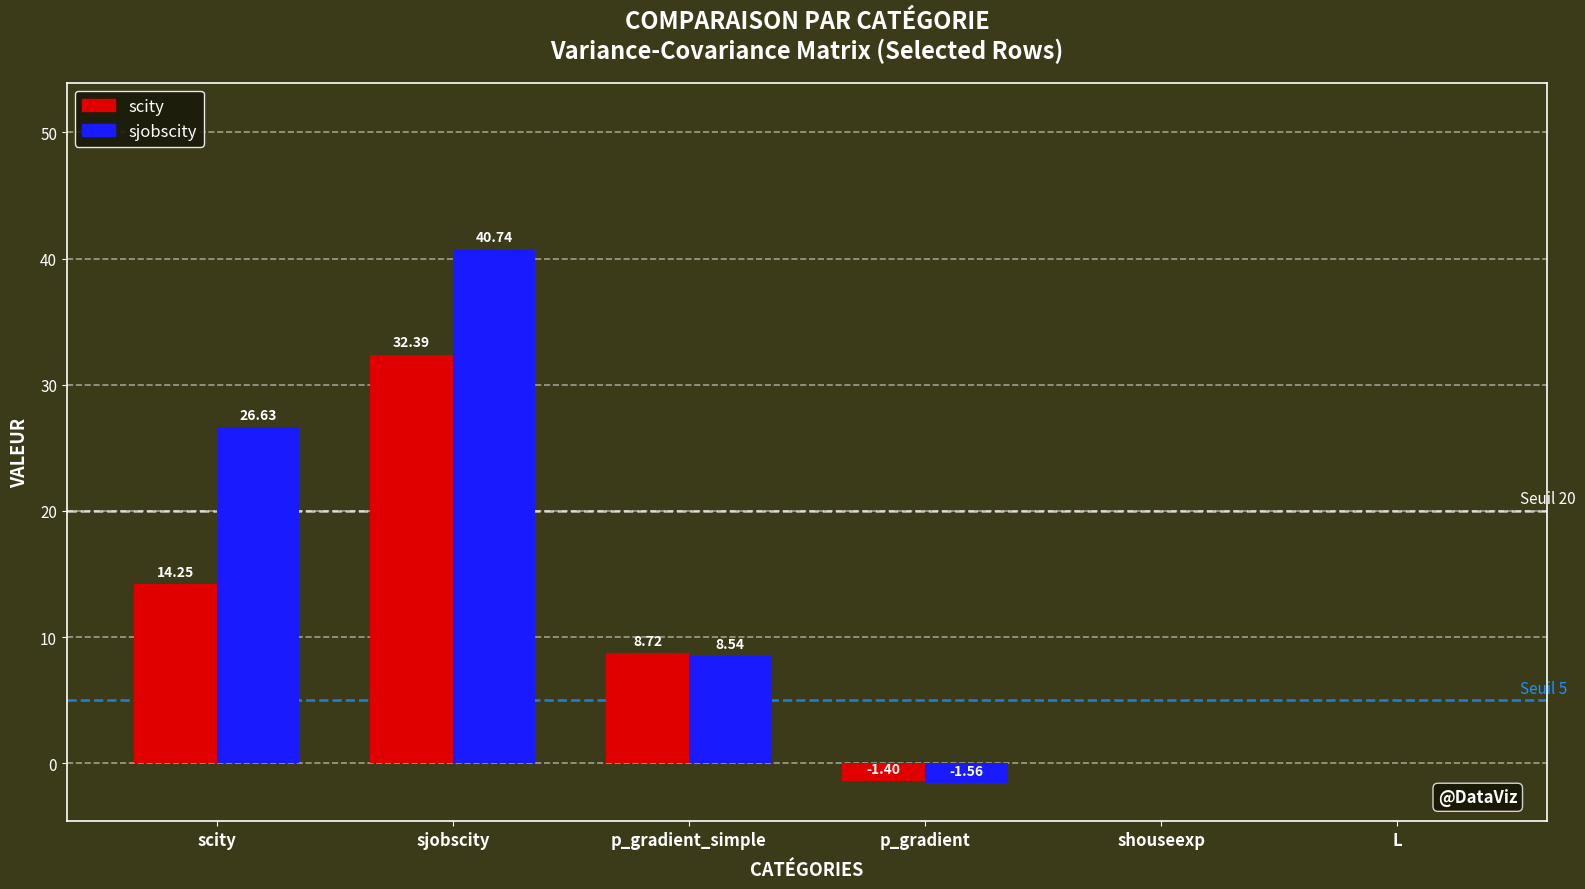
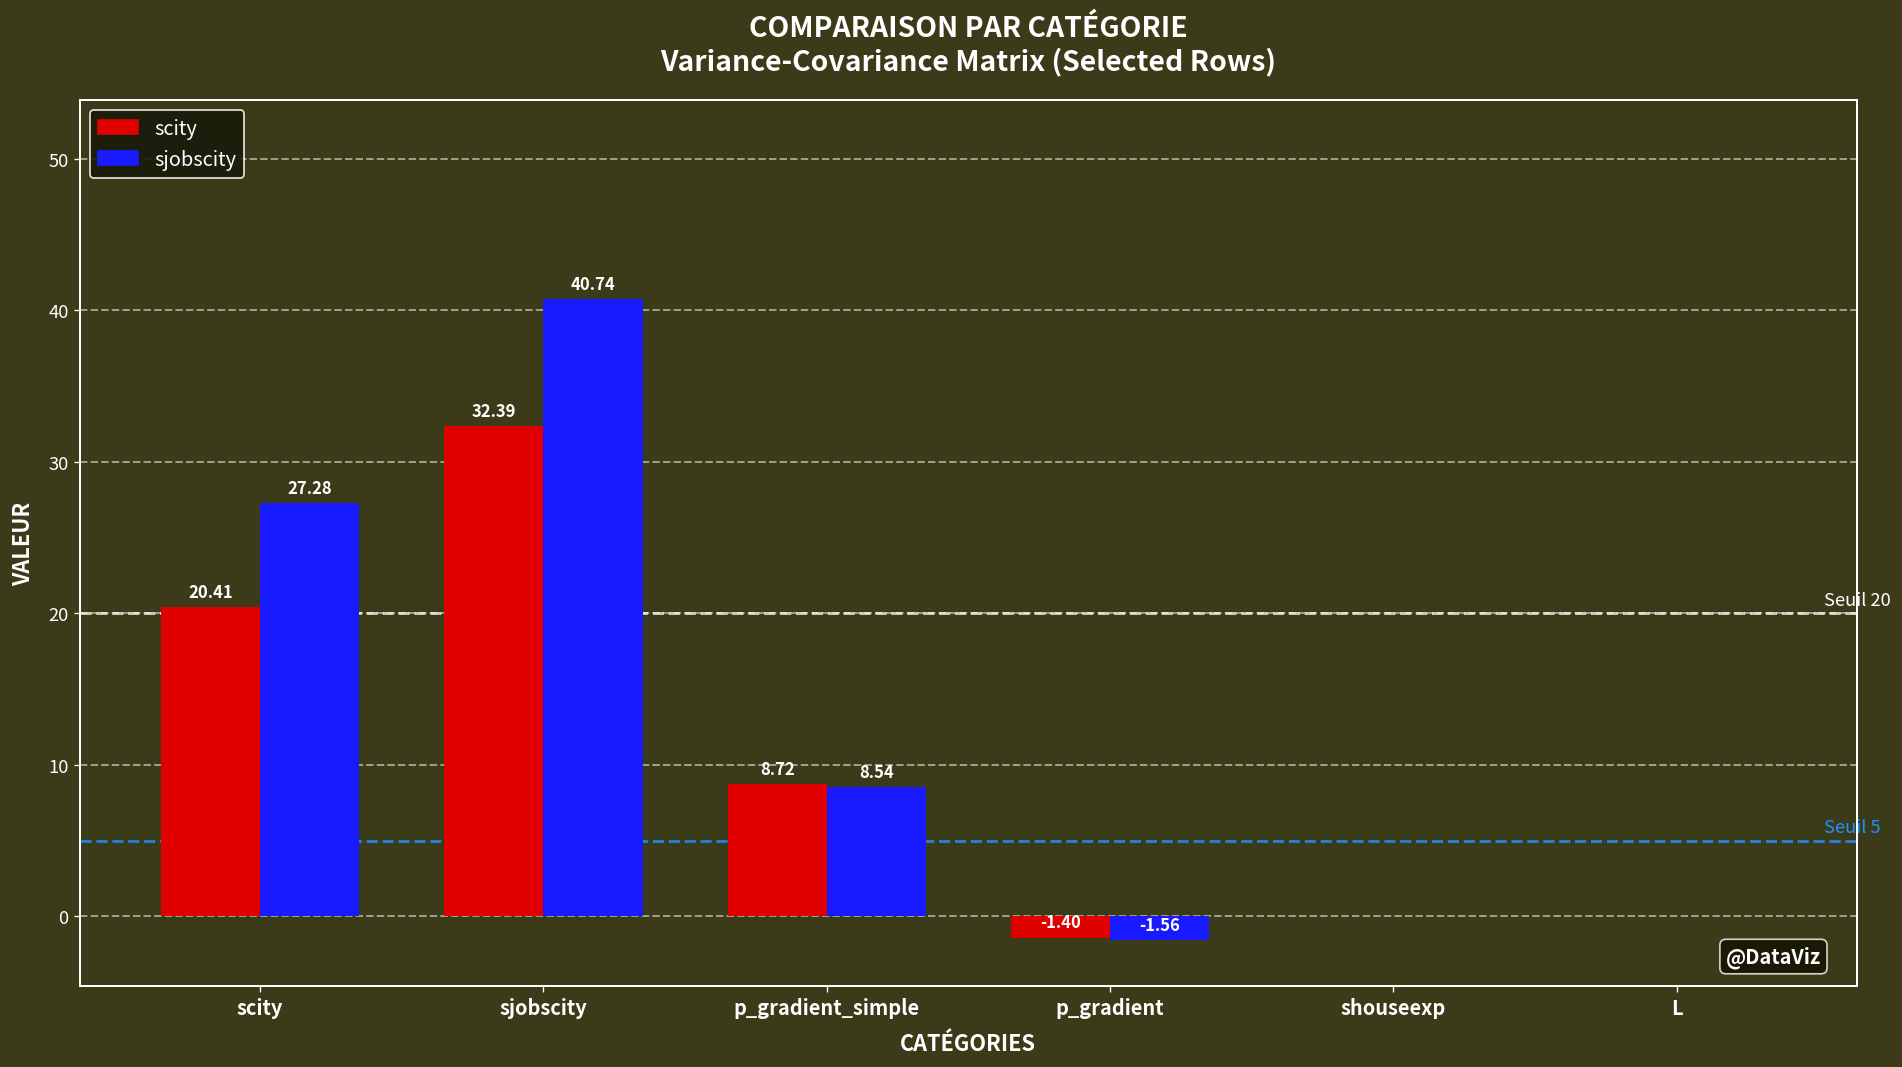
  {
    "scity": {
-     "scity": 14.25,
+     "scity": 20.41,
      "sjobscity": 32.39,
      "p_gradient_simple": 8.72,
      "p_gradient": -1.40
    },
    "sjobscity": {
-     "scity": 26.63,
+     "scity": 27.28,
      "sjobscity": 40.74,
      "p_gradient_simple": 8.54,
      "p_gradient": -1.56
    }
  }
